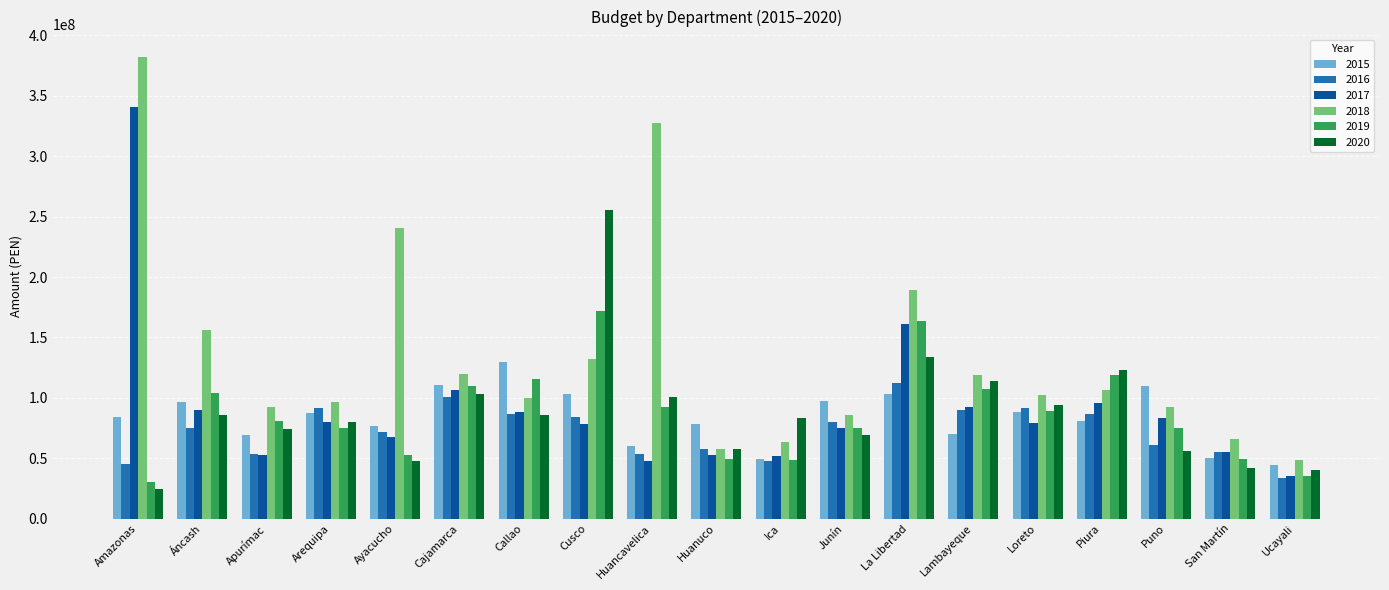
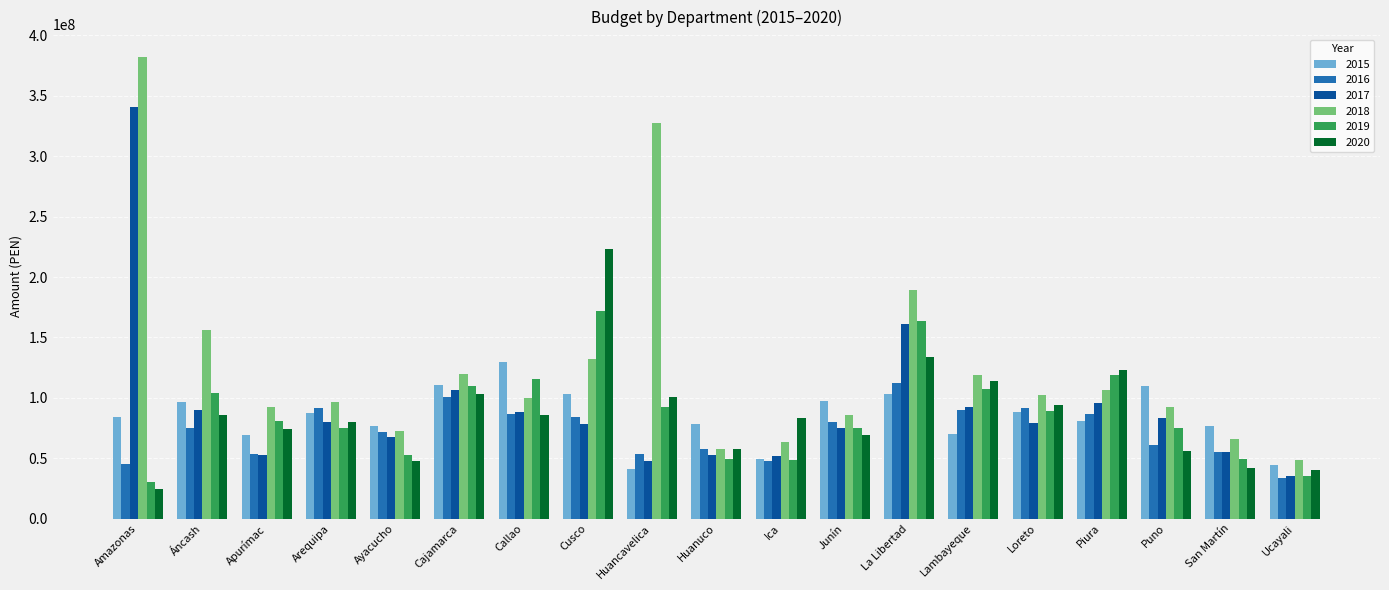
  {
    "2015": {
      "Amazonas": 84000000,
      "Áncash": 97000000,
      "Apurímac": 69000000,
      "Arequipa": 87000000,
      "Ayacucho": 76000000,
      "Cajamarca": 111000000,
      "Callao": 130000000,
      "Cusco": 103000000,
-     "Huancavelica": 60000000,
+     "Huancavelica": 41000000,
      "Huanuco": 79000000,
      "Ica": 49000000,
      "Junín": 97000000,
      "La Libertad": 103000000,
      "Lambayeque": 70000000,
      "Loreto": 88000000,
      "Piura": 81000000,
      "Puno": 110000000,
-     "San Martín": 50000000,
+     "San Martín": 76000000,
      "Ucayali": 44000000
    },
    "2018": {
      "Amazonas": 382000000,
      "Áncash": 156000000,
      "Apurímac": 93000000,
      "Arequipa": 96000000,
-     "Ayacucho": 241000000,
+     "Ayacucho": 73000000,
      "Cajamarca": 120000000,
      "Callao": 100000000,
      "Cusco": 132000000,
      "Huancavelica": 328000000,
      "Huanuco": 58000000,
      "Ica": 63000000,
      "Junín": 86000000,
      "La Libertad": 189000000,
      "Lambayeque": 119000000,
      "Loreto": 103000000,
      "Piura": 107000000,
      "Puno": 92000000,
      "San Martín": 66000000,
      "Ucayali": 49000000
    },
    "2019": {
      "Amazonas": 30000000,
      "Áncash": 104000000,
      "Apurímac": 81000000,
      "Arequipa": 75000000,
      "Ayacucho": 52000000,
      "Cajamarca": 110000000,
      "Callao": 116000000,
      "Cusco": 172000000,
      "Huancavelica": 93000000,
      "Huanuco": 50000000,
      "Ica": 48000000,
      "Junín": 75000000,
      "La Libertad": 164000000,
      "Lambayeque": 107000000,
      "Loreto": 89000000,
      "Piura": 119000000,
      "Puno": 75000000,
      "San Martín": 49000000,
      "Ucayali": 35000000
    },
    "2020": {
      "Amazonas": 25000000,
      "Áncash": 86000000,
      "Apurímac": 74000000,
      "Arequipa": 80000000,
      "Ayacucho": 48000000,
      "Cajamarca": 103000000,
      "Callao": 86000000,
-     "Cusco": 255000000,
+     "Cusco": 223000000,
      "Huancavelica": 101000000,
      "Huanuco": 58000000,
      "Ica": 83000000,
      "Junín": 69000000,
      "La Libertad": 133000000,
      "Lambayeque": 114000000,
      "Loreto": 94000000,
      "Piura": 123000000,
      "Puno": 56000000,
      "San Martín": 42000000,
      "Ucayali": 40000000
    }
  }
